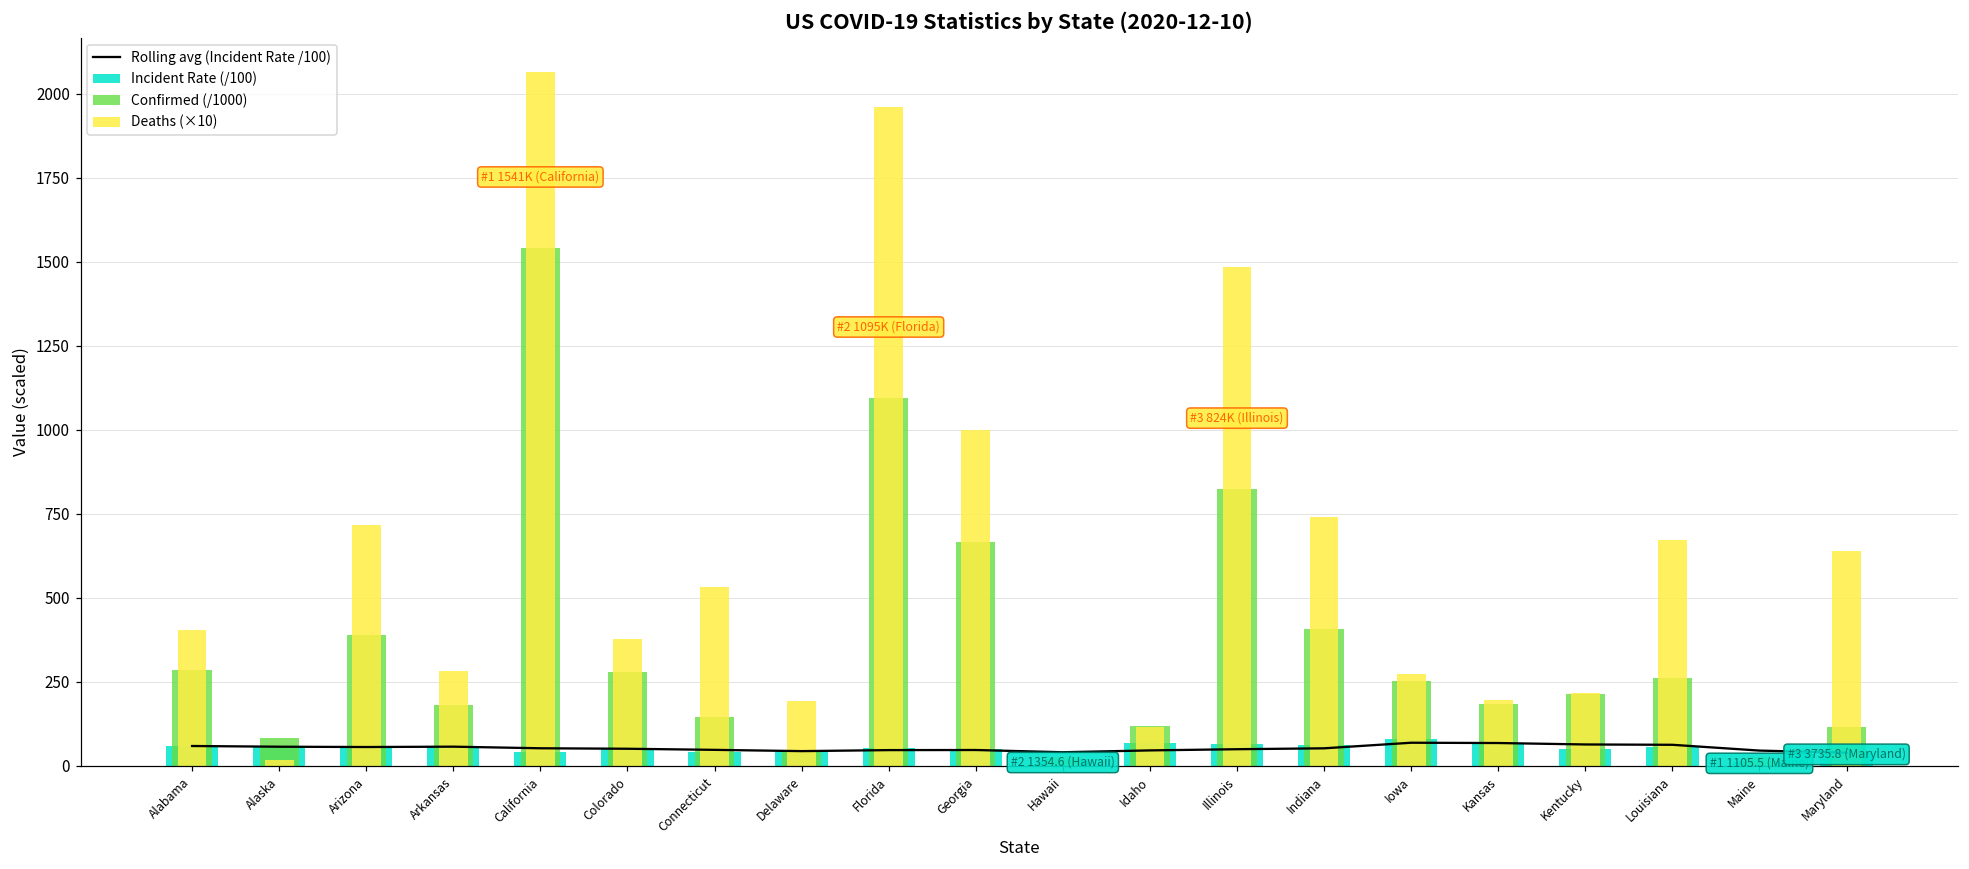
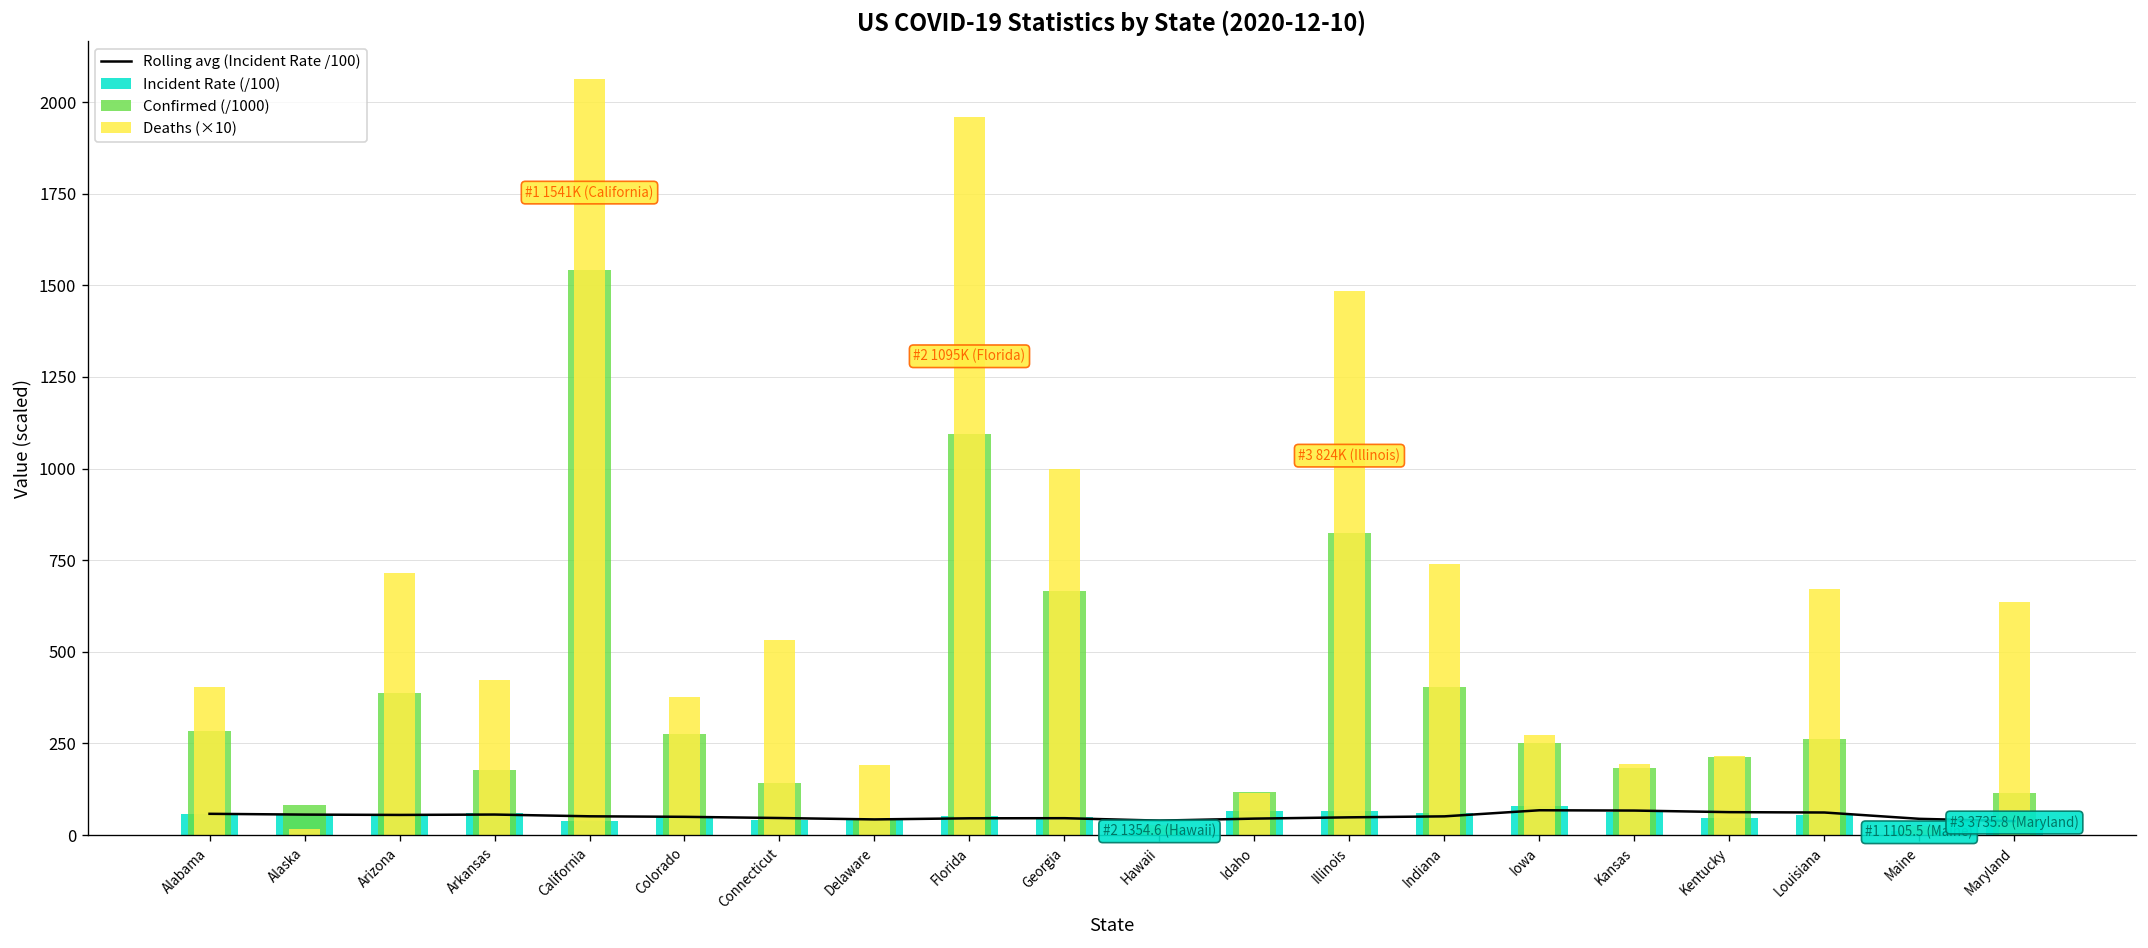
  {
    "Rolling avg (Incident Rate /100)": {
      "Alabama": 60,
      "Alaska": 60,
      "Arizona": 60,
      "Arkansas": 60,
      "California": 50,
      "Colorado": 50,
      "Connecticut": 50,
      "Delaware": 40,
      "Florida": 50,
      "Georgia": 50,
      "Hawaii": 40,
      "Idaho": 50,
      "Illinois": 50,
      "Indiana": 50,
      "Iowa": 70,
      "Kansas": 70,
      "Kentucky": 60,
      "Louisiana": 60,
      "Maine": 40
    },
    "Confirmed (/1000)": {
      "Alaska": 80,
      "Idaho": 120,
      "Kentucky": 210
    },
    "Deaths (×10)": {
      "Alabama": 400,
      "Arizona": 720,
-     "Arkansas": 280,
+     "Arkansas": 420,
      "Colorado": 380,
      "Connecticut": 530,
      "Delaware": 190,
      "Georgia": 1000,
      "Idaho": 110,
      "Indiana": 740,
      "Iowa": 270,
      "Kansas": 190,
      "Kentucky": 210,
      "Louisiana": 670,
      "Maryland": 640
    }
  }
